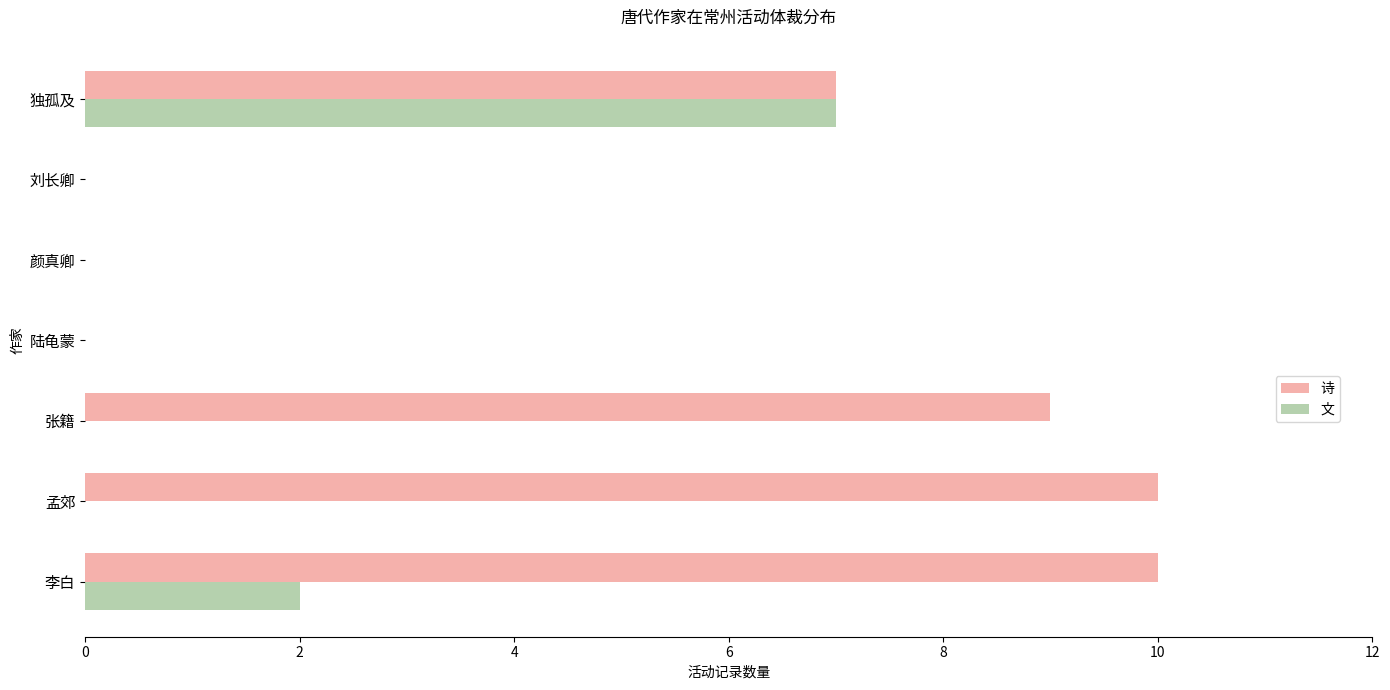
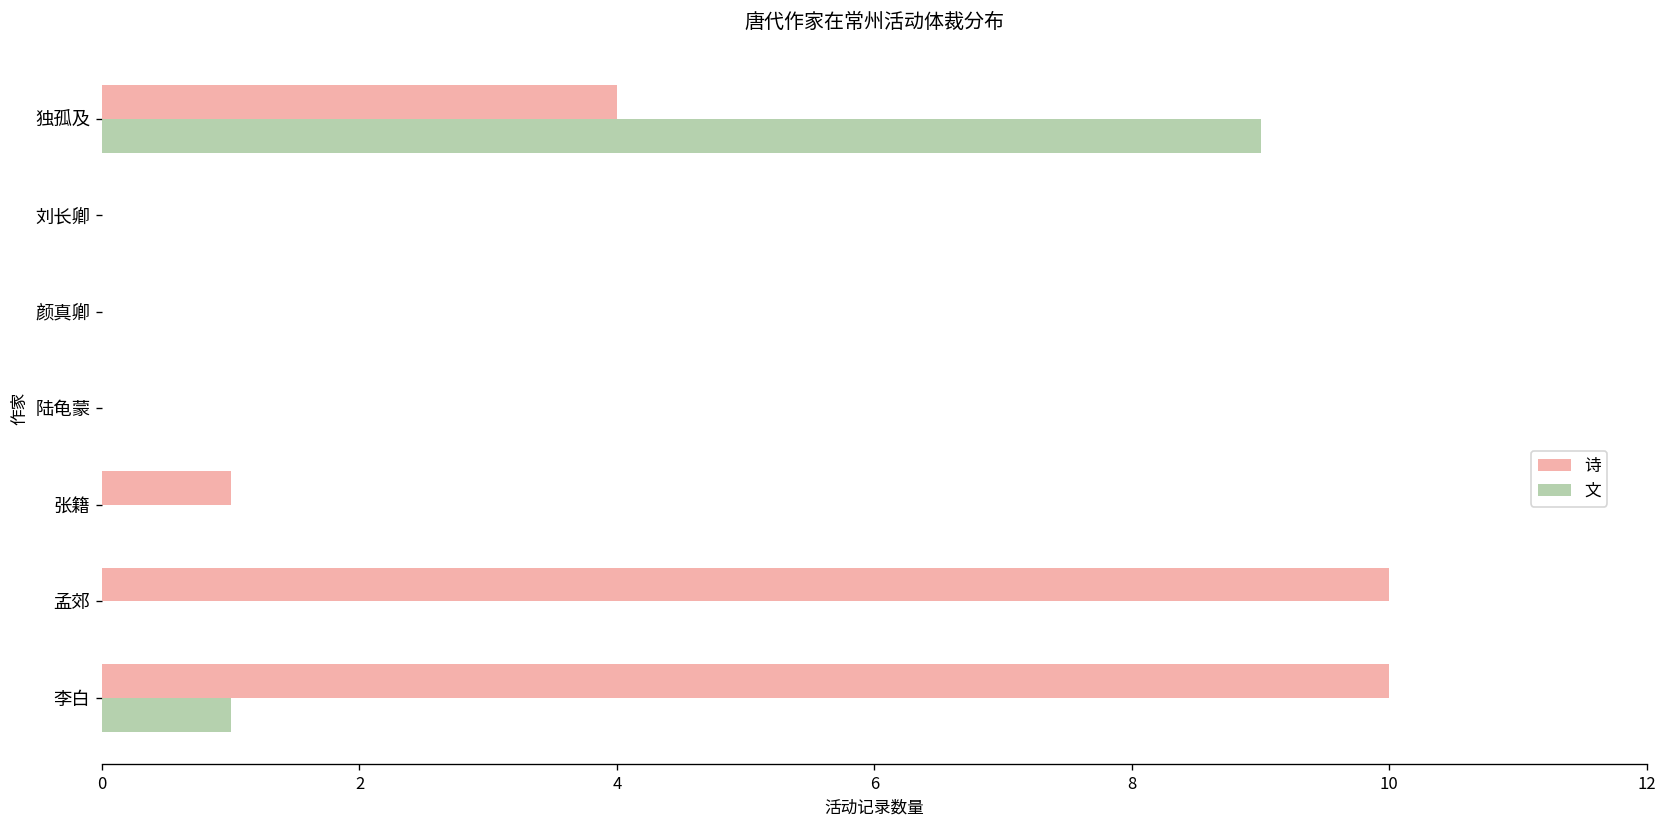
  {
    "诗": {
-     "独孤及": 7,
+     "独孤及": 4,
      "刘长卿": 0,
      "颜真卿": 0,
      "陆龟蒙": 0,
-     "张籍": 9,
+     "张籍": 1,
      "孟郊": 10,
      "李白": 10
    },
    "文": {
-     "独孤及": 7,
+     "独孤及": 9,
      "刘长卿": 0,
      "颜真卿": 0,
      "陆龟蒙": 0,
      "张籍": 0,
      "孟郊": 0,
-     "李白": 2
+     "李白": 1
    }
  }
